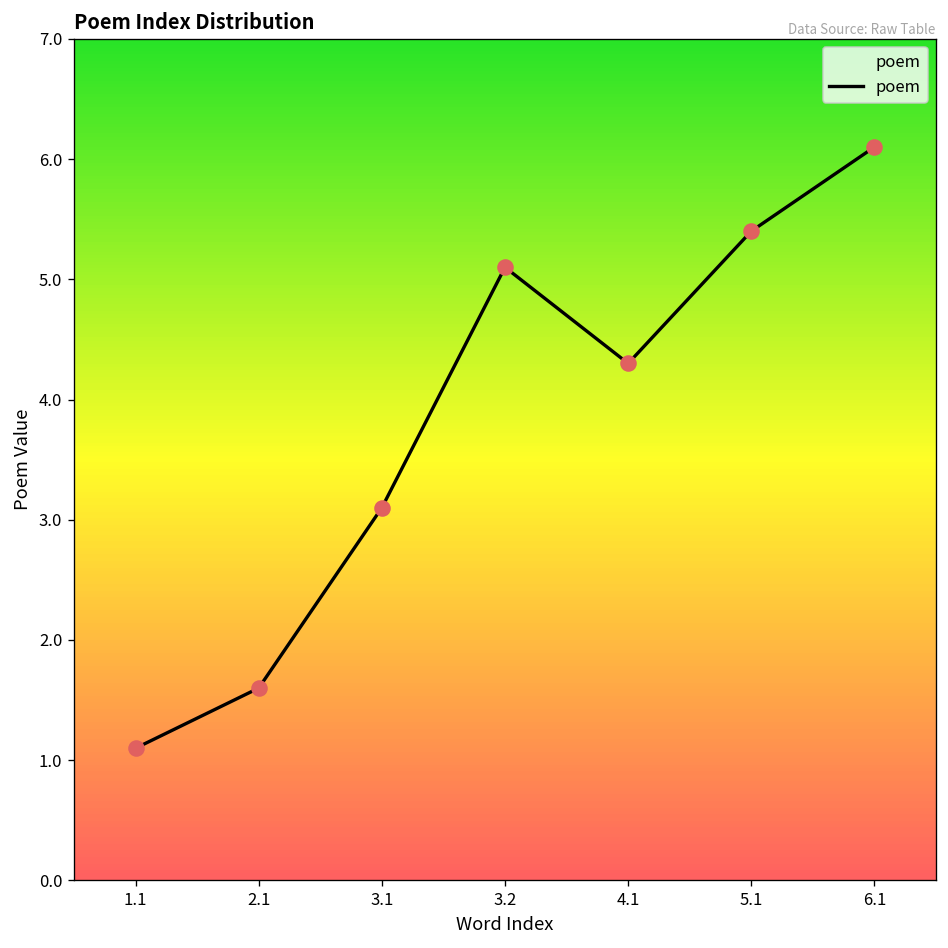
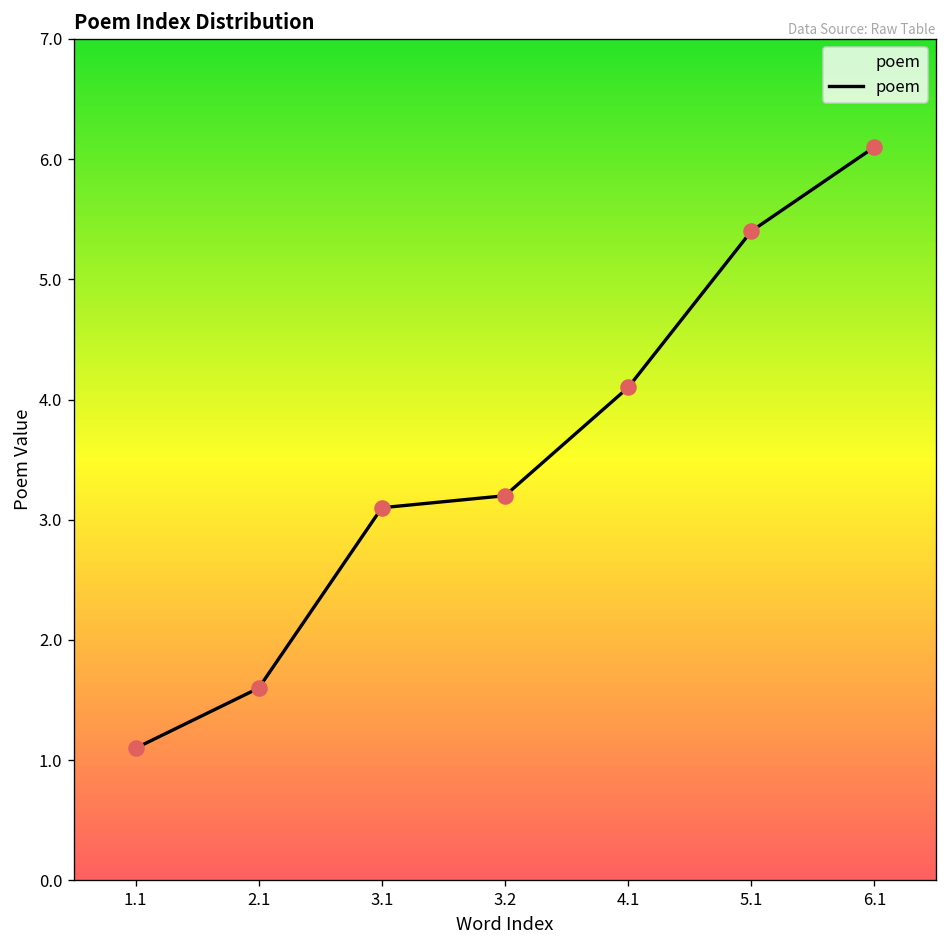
  {
    "1.1": 1.1,
    "2.1": 1.6,
    "3.1": 3.1,
-   "3.2": 5.1,
-   "4.1": 4.3,
+   "3.2": 3.2,
+   "4.1": 4.1,
    "5.1": 5.4,
    "6.1": 6.1
  }
